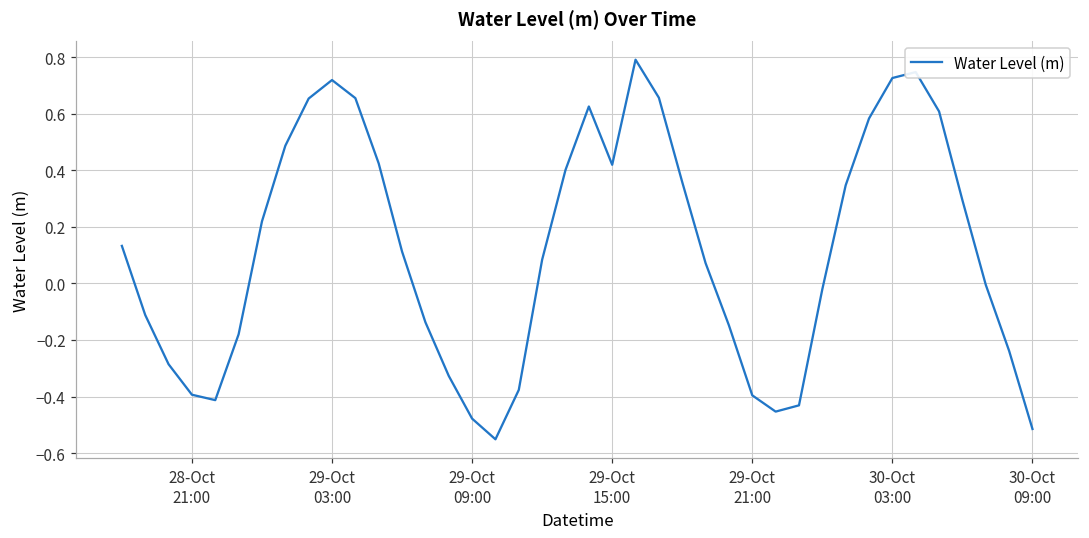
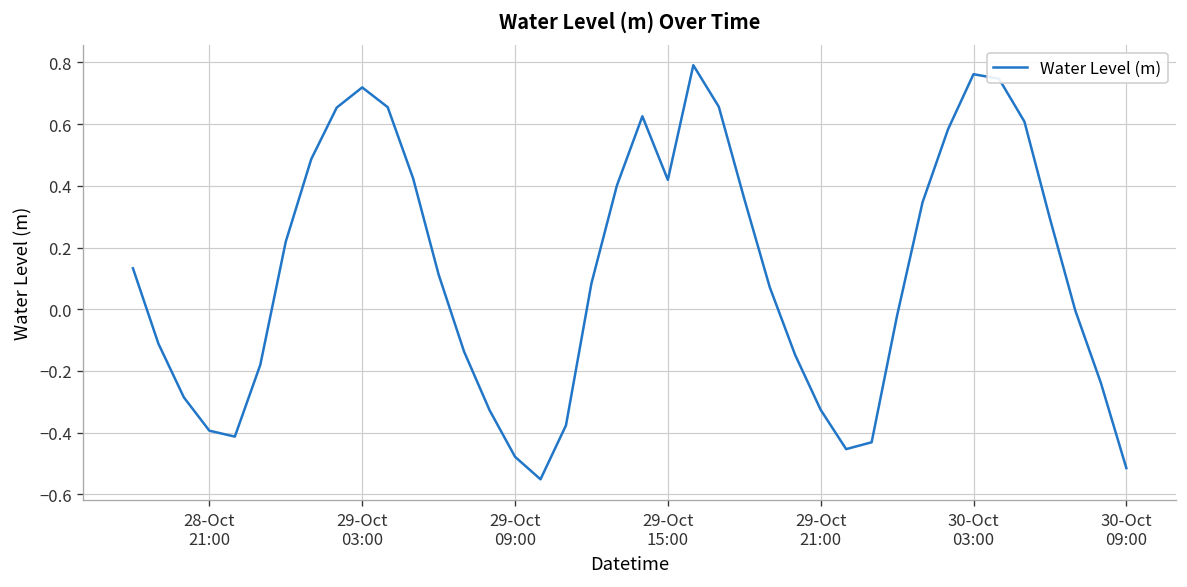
  {
    "28-Oct 21:00": -0.39,
    "29-Oct 03:00": 0.72,
    "29-Oct 09:00": -0.48,
    "29-Oct 15:00": 0.42,
-   "29-Oct 21:00": -0.40,
-   "30-Oct 03:00": 0.73,
+   "29-Oct 21:00": -0.33,
+   "30-Oct 03:00": 0.76,
    "30-Oct 09:00": -0.51
  }
